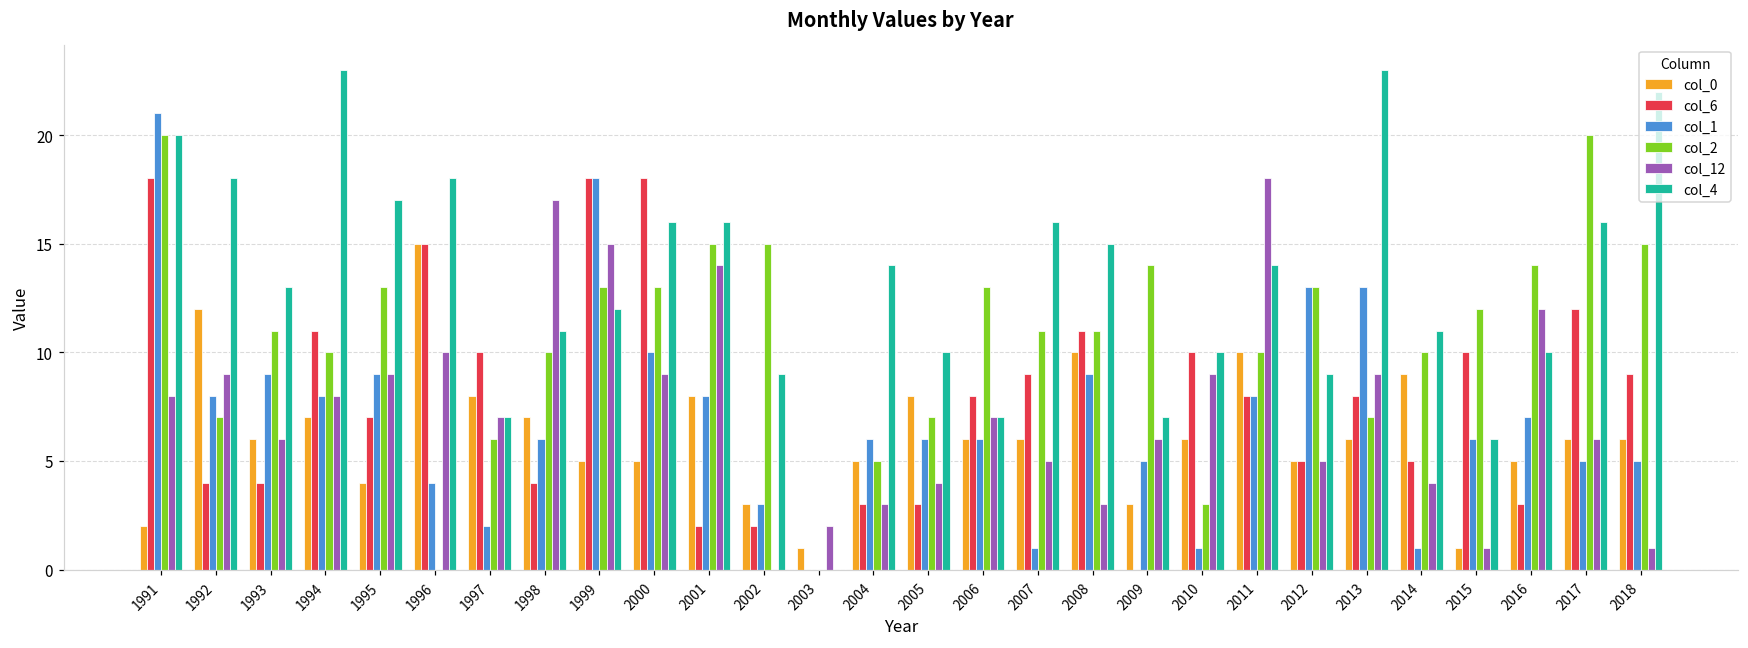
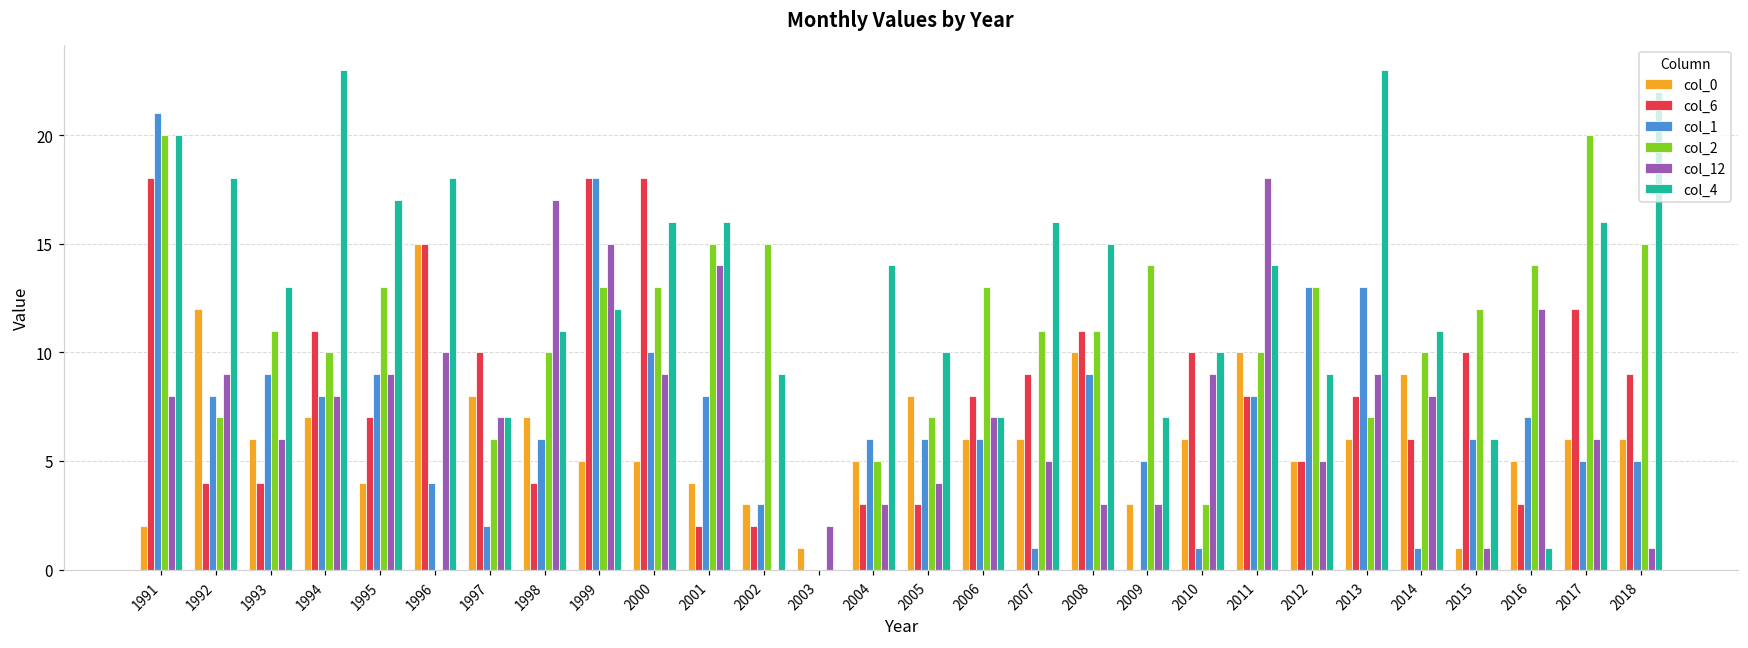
  {
    "col_0": {
      "1991": 2,
      "1992": 12,
      "1993": 6,
      "1994": 7,
      "1995": 4,
      "1996": 15,
      "1997": 8,
      "1998": 7,
      "1999": 5,
      "2000": 5,
-     "2001": 8,
+     "2001": 4,
      "2002": 3,
      "2003": 1,
      "2004": 5,
      "2005": 8,
      "2006": 6,
      "2007": 6,
      "2008": 10,
      "2009": 3,
      "2010": 6,
      "2011": 10,
      "2012": 5,
      "2013": 6,
      "2014": 9,
      "2015": 1,
      "2016": 5,
      "2017": 6,
      "2018": 6
    },
    "col_6": {
      "1991": 18,
      "1992": 4,
      "1993": 4,
      "1994": 11,
      "1995": 7,
      "1996": 15,
      "1997": 10,
      "1998": 4,
      "1999": 18,
      "2000": 18,
      "2001": 2,
      "2002": 2,
      "2003": 0,
      "2004": 3,
      "2005": 3,
      "2006": 8,
      "2007": 9,
      "2008": 11,
      "2009": 0,
      "2010": 10,
      "2011": 8,
      "2012": 5,
      "2013": 8,
-     "2014": 5,
+     "2014": 6,
      "2015": 10,
      "2016": 3,
      "2017": 12,
      "2018": 9
    },
    "col_1": {
      "1991": 21,
      "1992": 8,
      "1993": 9,
      "1994": 8,
      "1995": 9,
      "1996": 4,
      "1997": 2,
      "1998": 6,
      "1999": 18,
      "2000": 10,
      "2001": 8,
      "2002": 3,
      "2003": 0,
      "2004": 6,
      "2005": 6,
      "2006": 6,
      "2007": 1,
      "2008": 9,
      "2009": 5,
      "2010": 1,
      "2011": 8,
      "2012": 13,
      "2013": 13,
      "2014": 1,
      "2015": 6,
      "2016": 7,
      "2017": 5,
      "2018": 5
    },
    "col_2": {
      "1991": 20,
      "1992": 7,
      "1993": 11,
      "1994": 10,
      "1995": 13,
      "1996": 0,
      "1997": 6,
      "1998": 10,
      "1999": 13,
      "2000": 13,
      "2001": 15,
      "2002": 15,
      "2003": 0,
      "2004": 5,
      "2005": 7,
      "2006": 13,
      "2007": 11,
      "2008": 11,
      "2009": 14,
      "2010": 3,
      "2011": 10,
      "2012": 13,
      "2013": 7,
      "2014": 10,
      "2015": 12,
      "2016": 14,
      "2017": 20,
      "2018": 15
    },
    "col_12": {
      "1991": 8,
      "1992": 9,
      "1993": 6,
      "1994": 8,
      "1995": 9,
      "1996": 10,
      "1997": 7,
      "1998": 17,
      "1999": 15,
      "2000": 9,
      "2001": 14,
      "2002": 0,
      "2003": 2,
      "2004": 3,
      "2005": 4,
      "2006": 7,
      "2007": 5,
      "2008": 3,
-     "2009": 6,
+     "2009": 3,
      "2010": 9,
      "2011": 18,
      "2012": 5,
      "2013": 9,
-     "2014": 4,
+     "2014": 8,
      "2015": 1,
      "2016": 12,
      "2017": 6,
      "2018": 1
    },
    "col_4": {
      "1991": 20,
      "1992": 18,
      "1993": 13,
      "1994": 23,
      "1995": 17,
      "1996": 18,
      "1997": 7,
      "1998": 11,
      "1999": 12,
      "2000": 16,
      "2001": 16,
      "2002": 9,
      "2003": 0,
      "2004": 14,
      "2005": 10,
      "2006": 7,
      "2007": 16,
      "2008": 15,
      "2009": 7,
      "2010": 10,
      "2011": 14,
      "2012": 9,
      "2013": 23,
      "2014": 11,
      "2015": 6,
-     "2016": 10,
+     "2016": 1,
      "2017": 16
    }
  }
